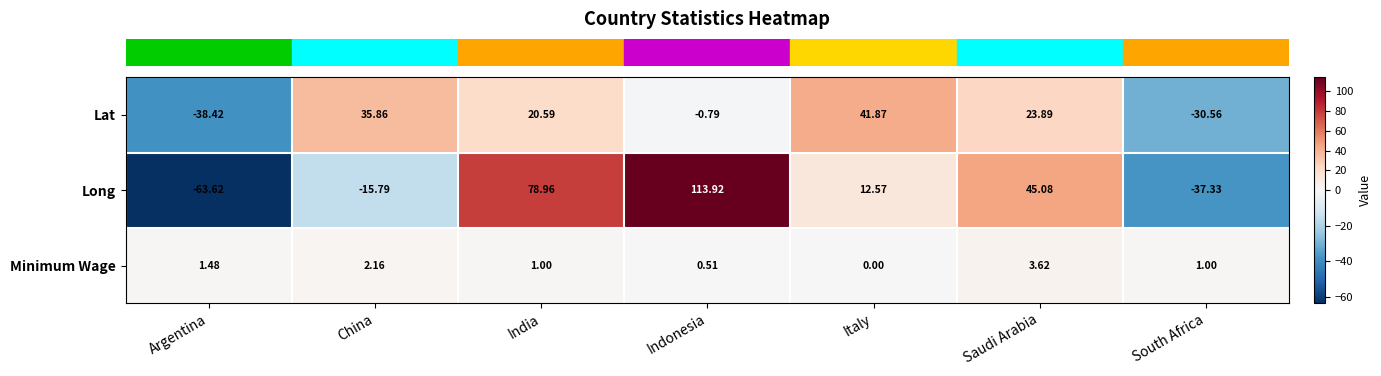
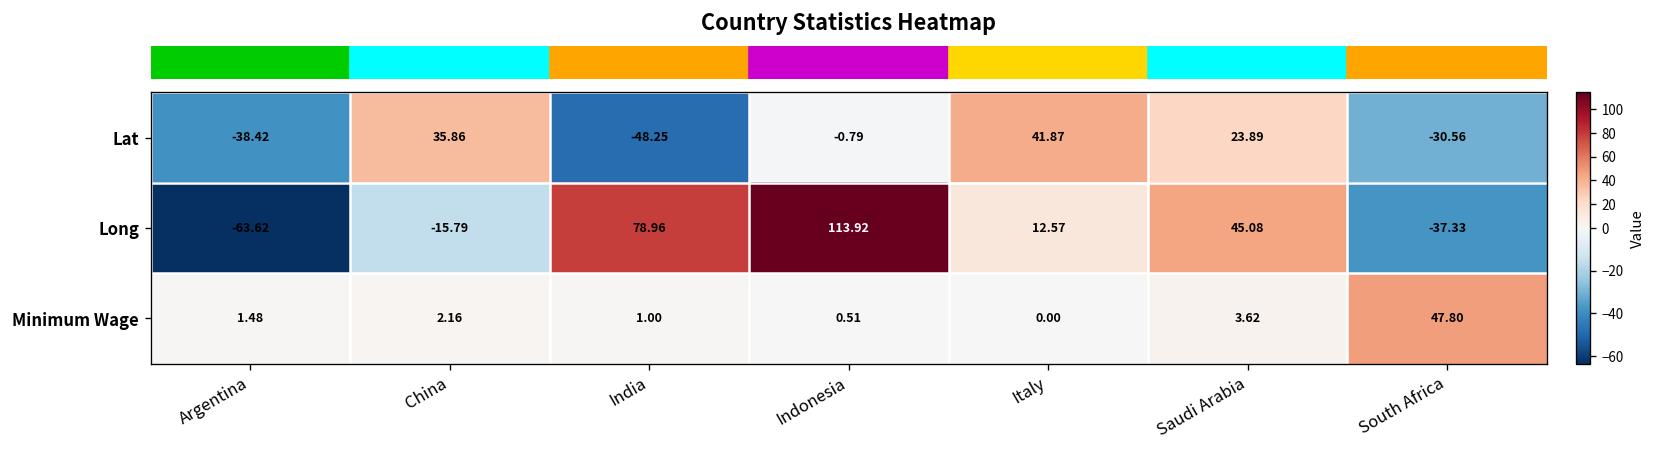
  {
    "Lat": {
      "Argentina": -38.42,
      "China": 35.86,
-     "India": 20.59,
+     "India": -48.25,
      "Indonesia": -0.79,
      "Italy": 41.87,
      "Saudi Arabia": 23.89,
      "South Africa": -30.56
    },
    "Long": {
      "Argentina": -63.62,
      "China": -15.79,
      "India": 78.96,
      "Indonesia": 113.92,
      "Italy": 12.57,
      "Saudi Arabia": 45.08,
      "South Africa": -37.33
    },
    "Minimum Wage": {
      "Argentina": 1.48,
      "China": 2.16,
      "India": 1.00,
      "Indonesia": 0.51,
      "Italy": 0.00,
      "Saudi Arabia": 3.62,
-     "South Africa": 1.00
+     "South Africa": 47.80
    }
  }
